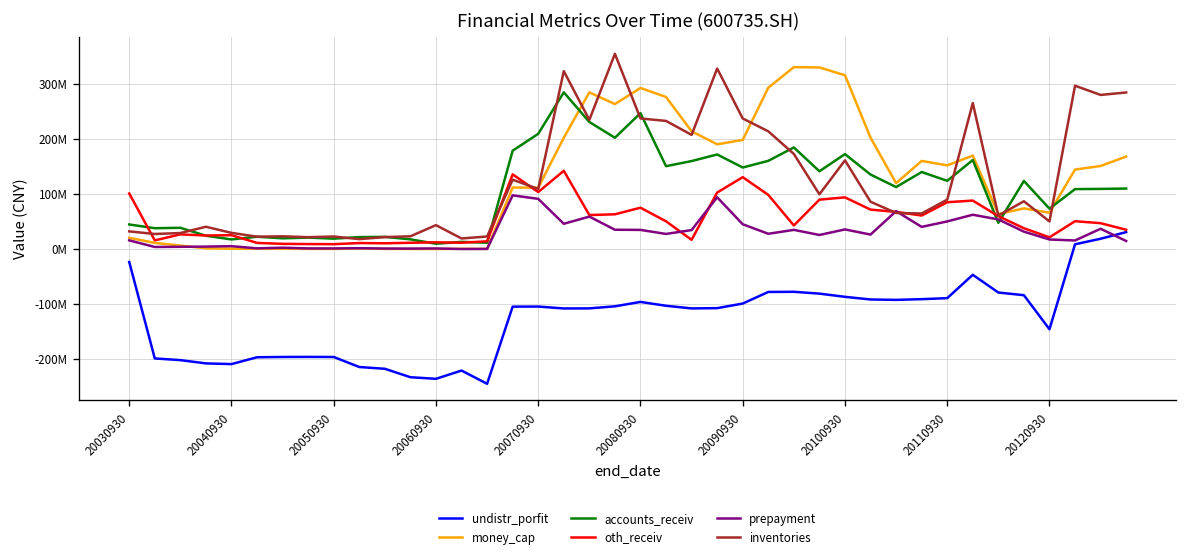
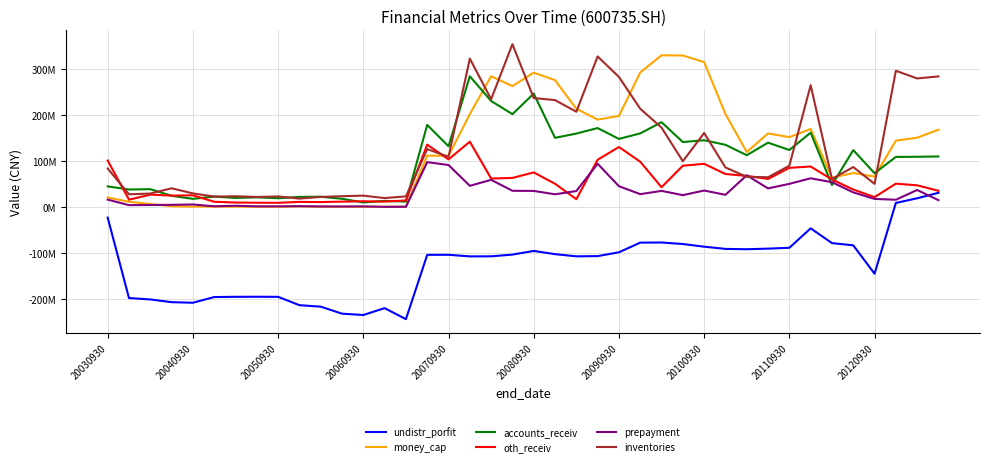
  {
    "undistr_porfit": {
      "20030930": -20000000,
      "20040930": -210000000,
      "20050930": -200000000,
      "20060930": -240000000,
      "20070930": -100000000,
      "20080930": -100000000,
      "20090930": -100000000,
      "20100930": -90000000,
      "20110930": -90000000,
      "20120930": -150000000
    },
    "money_cap": {
      "20080930": 290000000,
      "20090930": 200000000,
      "20100930": 320000000,
      "20110930": 150000000,
      "20120930": 70000000
    },
    "accounts_receiv": {
      "20030930": 40000000,
      "20040930": 20000000,
-     "20070930": 210000000,
+     "20070930": 130000000,
      "20080930": 250000000,
      "20090930": 150000000,
-     "20100930": 170000000,
+     "20100930": 150000000,
      "20110930": 120000000,
      "20120930": 70000000
    },
    "oth_receiv": {
      "20030930": 100000000,
      "20050930": 10000000,
      "20070930": 100000000,
      "20080930": 80000000,
      "20090930": 130000000,
      "20100930": 90000000
    },
    "prepayment": {
      "20070930": 90000000,
      "20080930": 30000000,
      "20090930": 50000000,
      "20100930": 40000000,
      "20110930": 50000000
    },
    "inventories": {
-     "20030930": 30000000,
-     "20060930": 40000000,
+     "20030930": 80000000,
+     "20060930": 20000000,
      "20080930": 240000000,
-     "20090930": 240000000,
+     "20090930": 280000000,
      "20100930": 160000000,
      "20120930": 50000000
    }
  }
